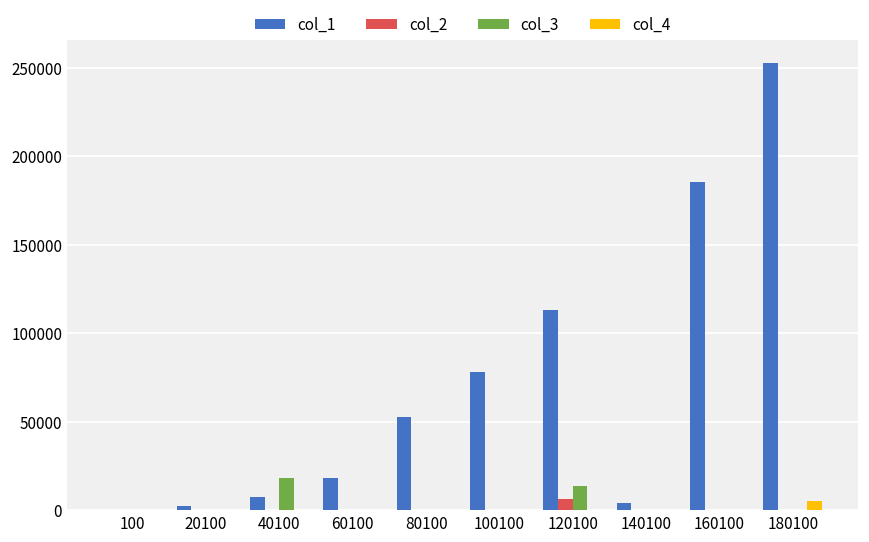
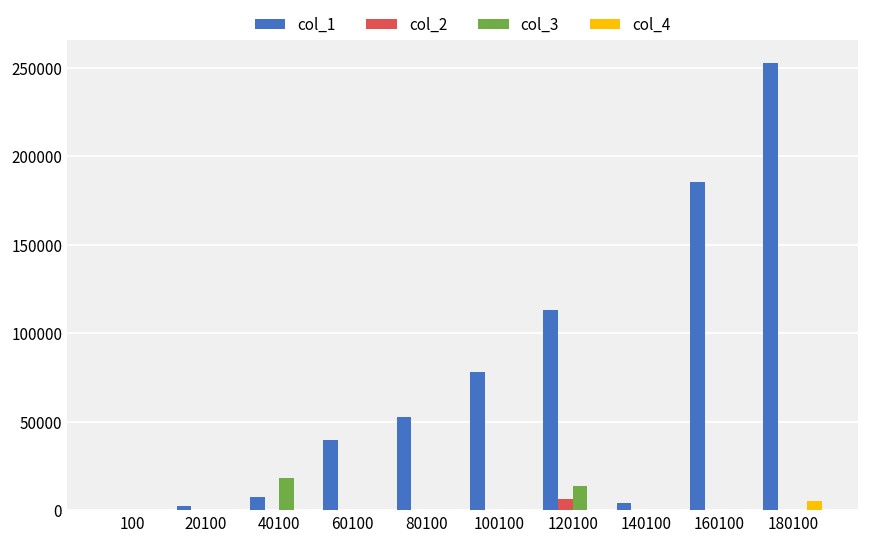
  {
    "col_1": {
      "20100": 2000,
      "40100": 8000,
-     "60100": 18000,
+     "60100": 40000,
      "80100": 53000,
      "100100": 78000,
      "120100": 113000,
      "140100": 4000,
      "160100": 185000,
      "180100": 253000
    },
    "col_2": {
      "120100": 7000
    },
    "col_3": {
      "40100": 18000,
      "120100": 14000
    },
    "col_4": {
      "180100": 6000
    }
  }
